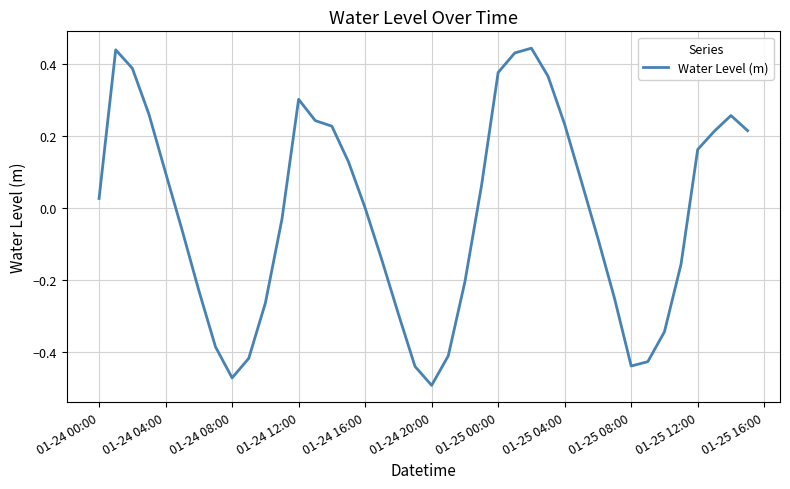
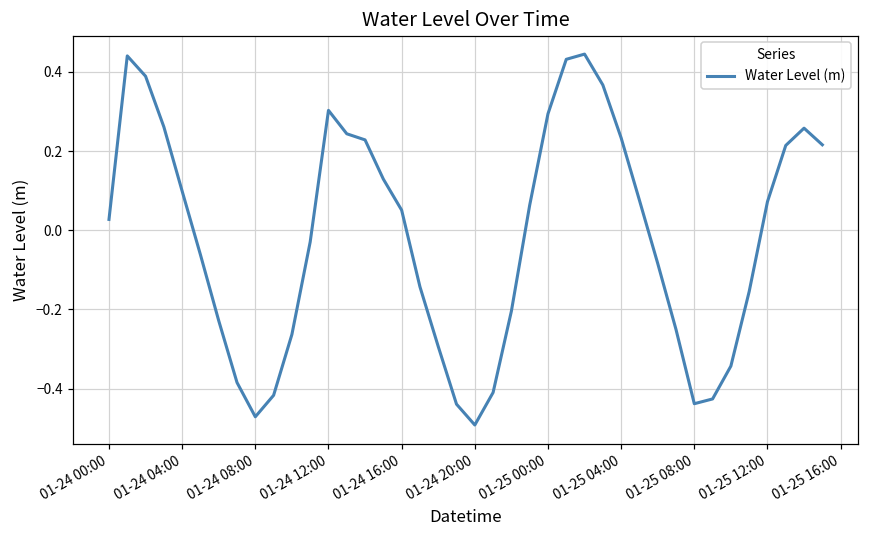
  {
    "01-24 00:00": 0.03,
    "01-24 04:00": 0.10,
    "01-24 08:00": -0.47,
    "01-24 12:00": 0.30,
-   "01-24 16:00": 0.00,
+   "01-24 16:00": 0.05,
    "01-24 20:00": -0.49,
-   "01-25 00:00": 0.38,
+   "01-25 00:00": 0.29,
    "01-25 04:00": 0.23,
    "01-25 08:00": -0.44,
-   "01-25 12:00": 0.16
+   "01-25 12:00": 0.07
  }
